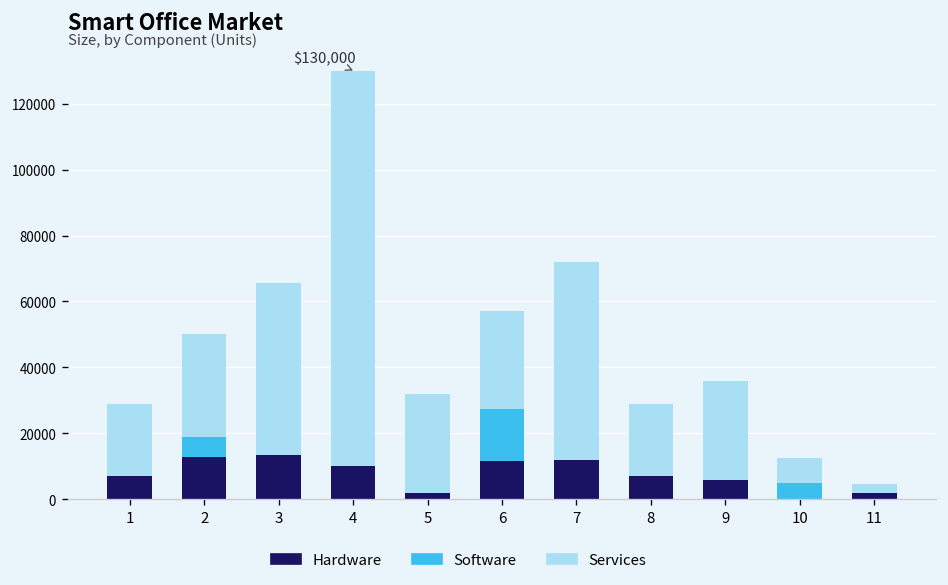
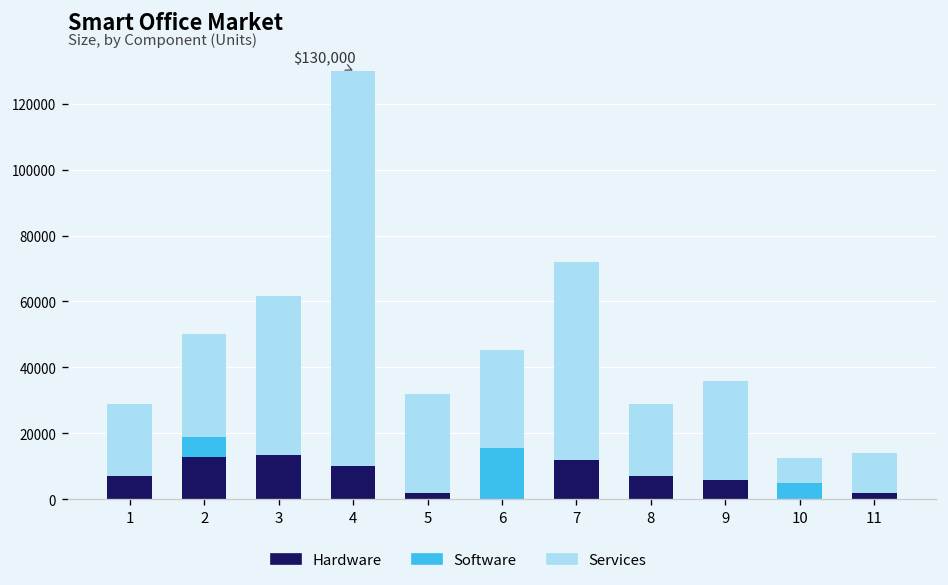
  {
    "Hardware": {
      "1": 7000,
      "2": 13000,
      "3": 14000,
      "4": 10000,
      "5": 2000,
-     "6": 12000,
+     "6": 0,
      "7": 12000,
      "8": 7000,
      "9": 6000,
      "10": 0,
      "11": 2000
    },
    "Software": {
      "1": 0,
      "2": 6000,
      "3": 0,
      "4": 0,
      "5": 0,
      "6": 16000,
      "7": 0,
      "8": 0,
      "9": 0,
      "10": 5000,
      "11": 0
    },
    "Services": {
      "1": 22000,
      "2": 31000,
-     "3": 52000,
+     "3": 48000,
      "5": 30000,
      "6": 30000,
      "7": 60000,
      "8": 22000,
      "9": 30000,
      "10": 7000,
-     "11": 3000
+     "11": 12000
    }
  }
